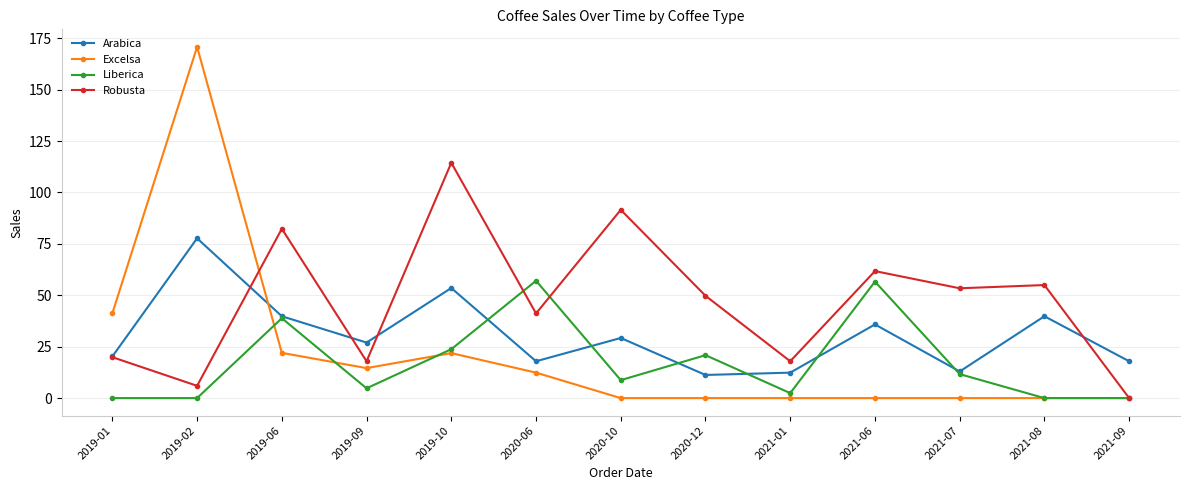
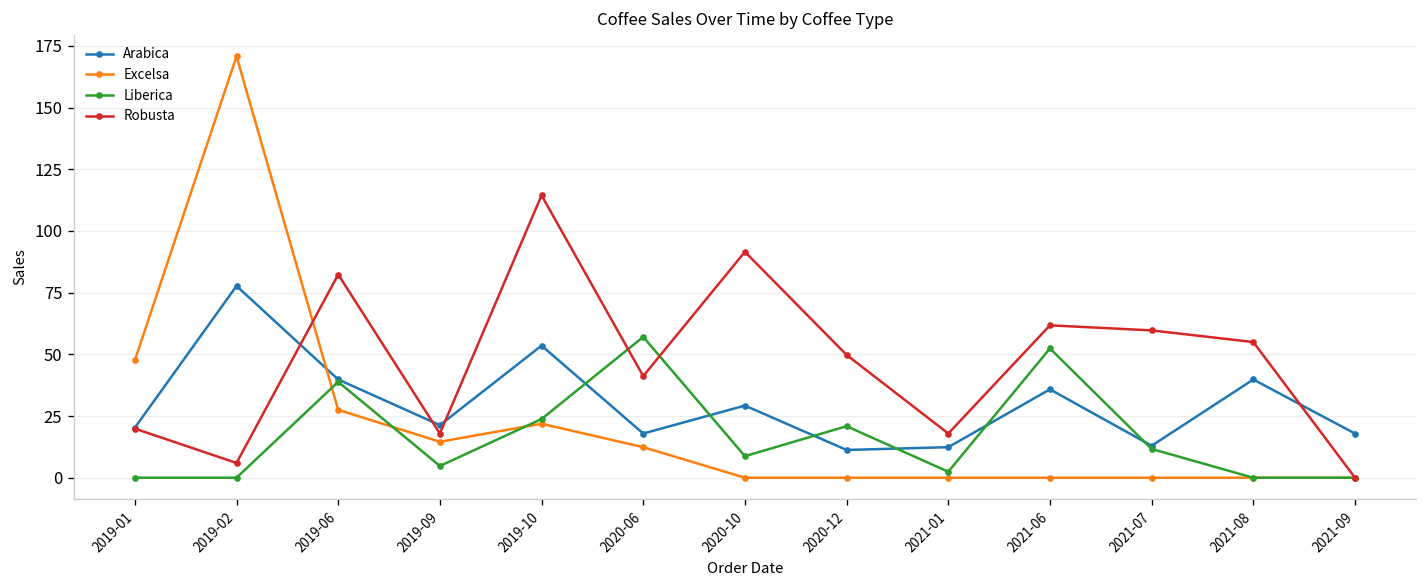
  {
    "Arabica": {
      "2019-02": 78,
-     "2019-09": 27,
+     "2019-09": 21,
      "2019-10": 54,
      "2020-06": 18,
      "2020-10": 29,
      "2020-12": 11,
      "2021-01": 12,
      "2021-06": 36,
      "2021-07": 13,
      "2021-08": 40,
      "2021-09": 18
    },
    "Excelsa": {
-     "2019-01": 41,
+     "2019-01": 48,
      "2019-02": 171,
-     "2019-06": 22,
+     "2019-06": 28,
      "2019-09": 15,
      "2019-10": 22,
      "2020-06": 12,
      "2020-10": 0,
      "2020-12": 0,
      "2021-01": 0,
      "2021-06": 0,
      "2021-07": 0
    },
    "Liberica": {
      "2019-01": 0,
      "2019-02": 0,
      "2019-09": 5,
      "2019-10": 24,
      "2020-06": 57,
      "2020-10": 9,
      "2020-12": 21,
      "2021-01": 2,
-     "2021-06": 57,
+     "2021-06": 52,
      "2021-07": 12
    },
    "Robusta": {
      "2019-02": 6,
      "2019-06": 82,
      "2019-09": 18,
      "2019-10": 114,
      "2020-06": 41,
      "2020-10": 92,
      "2020-12": 50,
      "2021-01": 18,
      "2021-06": 62,
-     "2021-07": 53,
+     "2021-07": 60,
      "2021-08": 55
    }
  }
